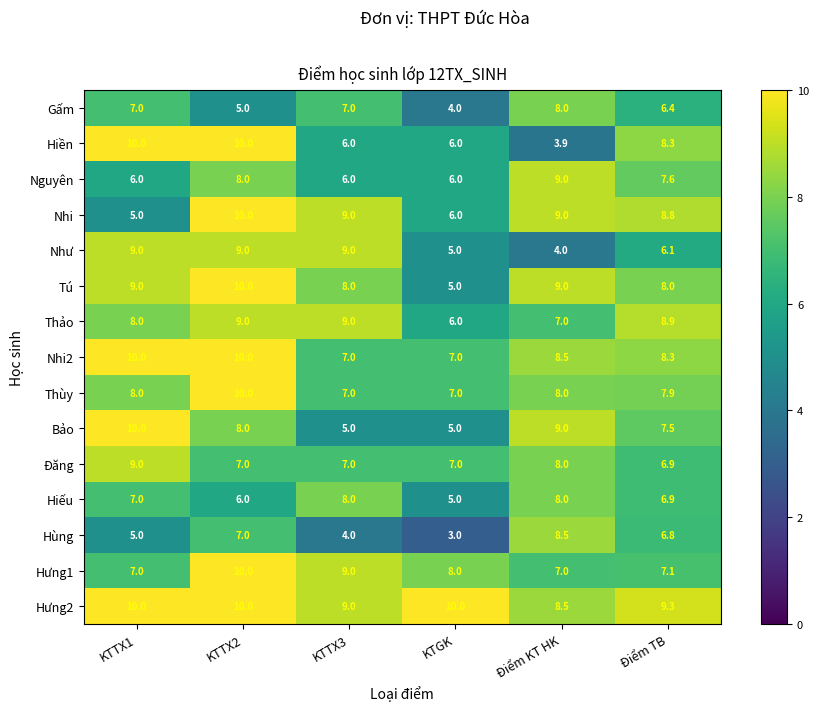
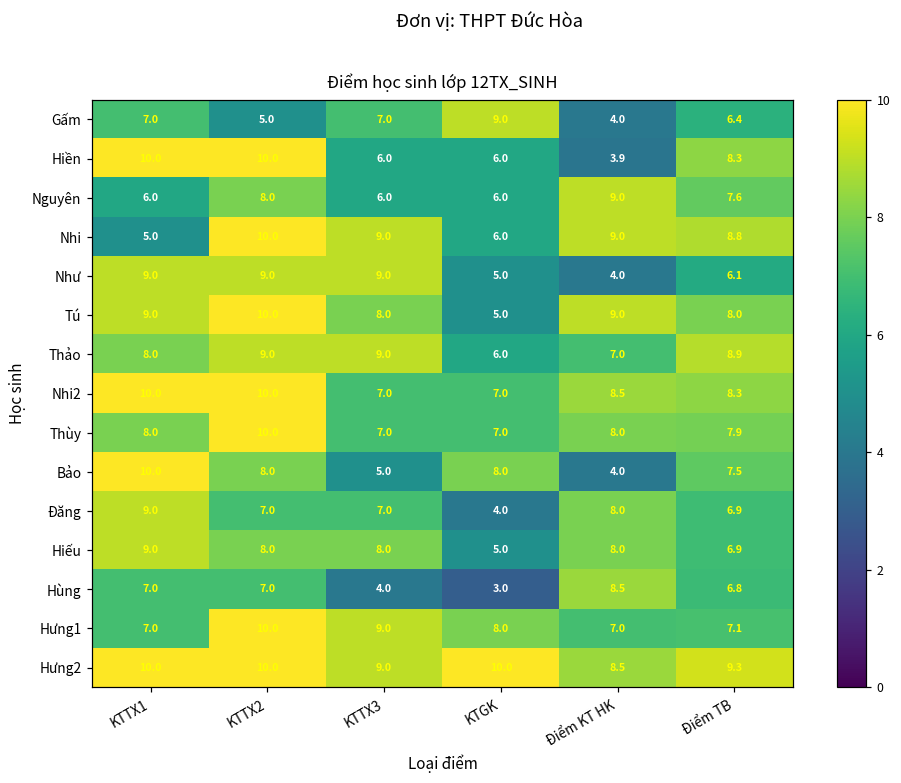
  {
    "Gấm": {
      "KTTX1": 7.0,
      "KTTX2": 5.0,
      "KTTX3": 7.0,
-     "KTGK": 4.0,
-     "Điểm KT HK": 8.0,
+     "KTGK": 9.0,
+     "Điểm KT HK": 4.0,
      "Điểm TB": 6.4
    },
    "Hiền": {
      "KTTX3": 6.0,
      "KTGK": 6.0,
      "Điểm KT HK": 3.9,
      "Điểm TB": 8.3
    },
    "Nguyên": {
      "KTTX1": 6.0,
      "KTTX2": 8.0,
      "KTTX3": 6.0,
      "KTGK": 6.0,
      "Điểm KT HK": 9.0,
      "Điểm TB": 7.6
    },
    "Nhi": {
      "KTTX1": 5.0,
      "KTTX3": 9.0,
      "KTGK": 6.0,
      "Điểm KT HK": 9.0,
      "Điểm TB": 8.8
    },
    "Như": {
      "KTTX1": 9.0,
      "KTTX2": 9.0,
      "KTTX3": 9.0,
      "KTGK": 5.0,
      "Điểm KT HK": 4.0,
      "Điểm TB": 6.1
    },
    "Tú": {
      "KTTX1": 9.0,
      "KTTX3": 8.0,
      "KTGK": 5.0,
      "Điểm KT HK": 9.0,
      "Điểm TB": 8.0
    },
    "Thảo": {
      "KTTX1": 8.0,
      "KTTX2": 9.0,
      "KTTX3": 9.0,
      "KTGK": 6.0,
      "Điểm KT HK": 7.0,
      "Điểm TB": 8.9
    },
    "Nhi2": {
      "KTTX3": 7.0,
      "KTGK": 7.0,
      "Điểm KT HK": 8.5,
      "Điểm TB": 8.3
    },
    "Thùy": {
      "KTTX1": 8.0,
      "KTTX3": 7.0,
      "KTGK": 7.0,
      "Điểm KT HK": 8.0,
      "Điểm TB": 7.9
    },
    "Bảo": {
      "KTTX2": 8.0,
      "KTTX3": 5.0,
-     "KTGK": 5.0,
-     "Điểm KT HK": 9.0,
+     "KTGK": 8.0,
+     "Điểm KT HK": 4.0,
      "Điểm TB": 7.5
    },
    "Đăng": {
      "KTTX1": 9.0,
      "KTTX2": 7.0,
      "KTTX3": 7.0,
-     "KTGK": 7.0,
+     "KTGK": 4.0,
      "Điểm KT HK": 8.0,
      "Điểm TB": 6.9
    },
    "Hiếu": {
-     "KTTX1": 7.0,
-     "KTTX2": 6.0,
+     "KTTX1": 9.0,
+     "KTTX2": 8.0,
      "KTTX3": 8.0,
      "KTGK": 5.0,
      "Điểm KT HK": 8.0,
      "Điểm TB": 6.9
    },
    "Hùng": {
-     "KTTX1": 5.0,
+     "KTTX1": 7.0,
      "KTTX2": 7.0,
      "KTTX3": 4.0,
      "KTGK": 3.0,
      "Điểm KT HK": 8.5,
      "Điểm TB": 6.8
    },
    "Hưng1": {
      "KTTX1": 7.0,
      "KTTX3": 9.0,
      "KTGK": 8.0,
      "Điểm KT HK": 7.0,
      "Điểm TB": 7.1
    },
    "Hưng2": {
      "KTTX3": 9.0,
      "Điểm KT HK": 8.5
    }
  }
